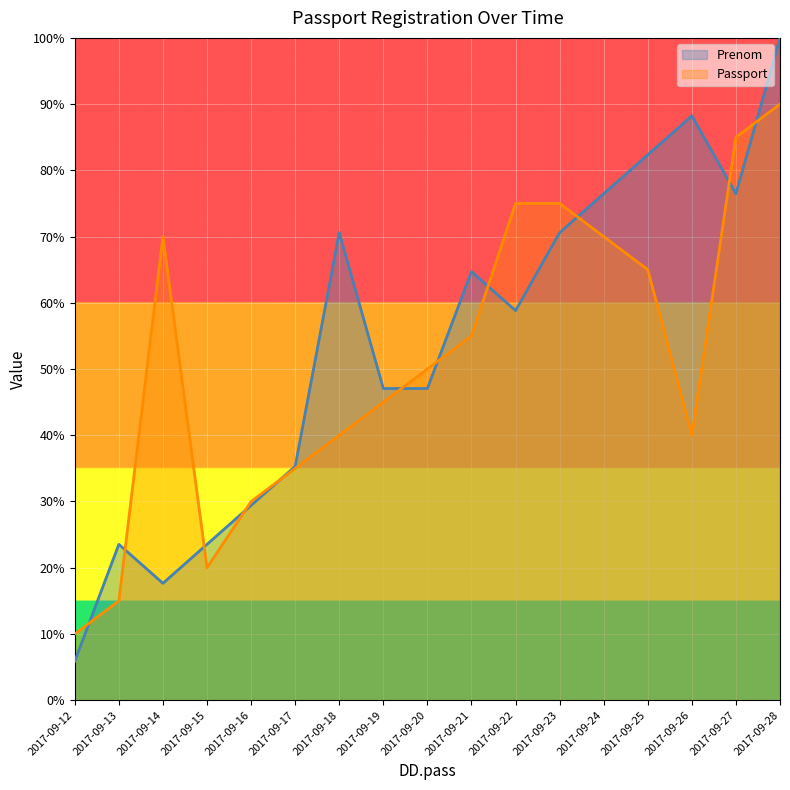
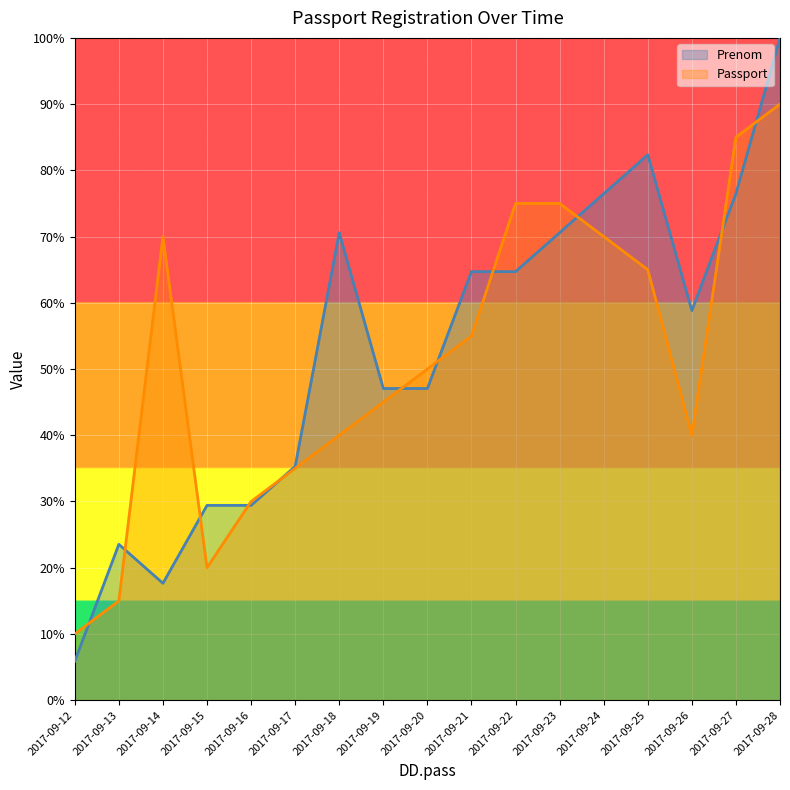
  {
    "Prenom": {
      "2017-09-12": "6%",
      "2017-09-13": "24%",
      "2017-09-14": "18%",
-     "2017-09-15": "24%",
+     "2017-09-15": "29%",
      "2017-09-16": "29%",
      "2017-09-18": "71%",
      "2017-09-19": "47%",
      "2017-09-20": "47%",
      "2017-09-21": "65%",
-     "2017-09-22": "59%",
+     "2017-09-22": "65%",
      "2017-09-23": "71%",
      "2017-09-24": "76%",
      "2017-09-25": "82%",
-     "2017-09-26": "88%",
+     "2017-09-26": "59%",
      "2017-09-27": "76%",
      "2017-09-28": "100%"
    },
    "Passport": {
      "2017-09-12": "10%",
      "2017-09-13": "15%",
      "2017-09-14": "70%",
      "2017-09-15": "20%",
      "2017-09-16": "30%",
      "2017-09-18": "40%",
      "2017-09-19": "45%",
      "2017-09-20": "50%",
      "2017-09-21": "55%",
      "2017-09-22": "75%",
      "2017-09-23": "75%",
      "2017-09-24": "70%",
      "2017-09-25": "65%",
      "2017-09-26": "40%",
      "2017-09-27": "85%",
      "2017-09-28": "90%"
    }
  }
